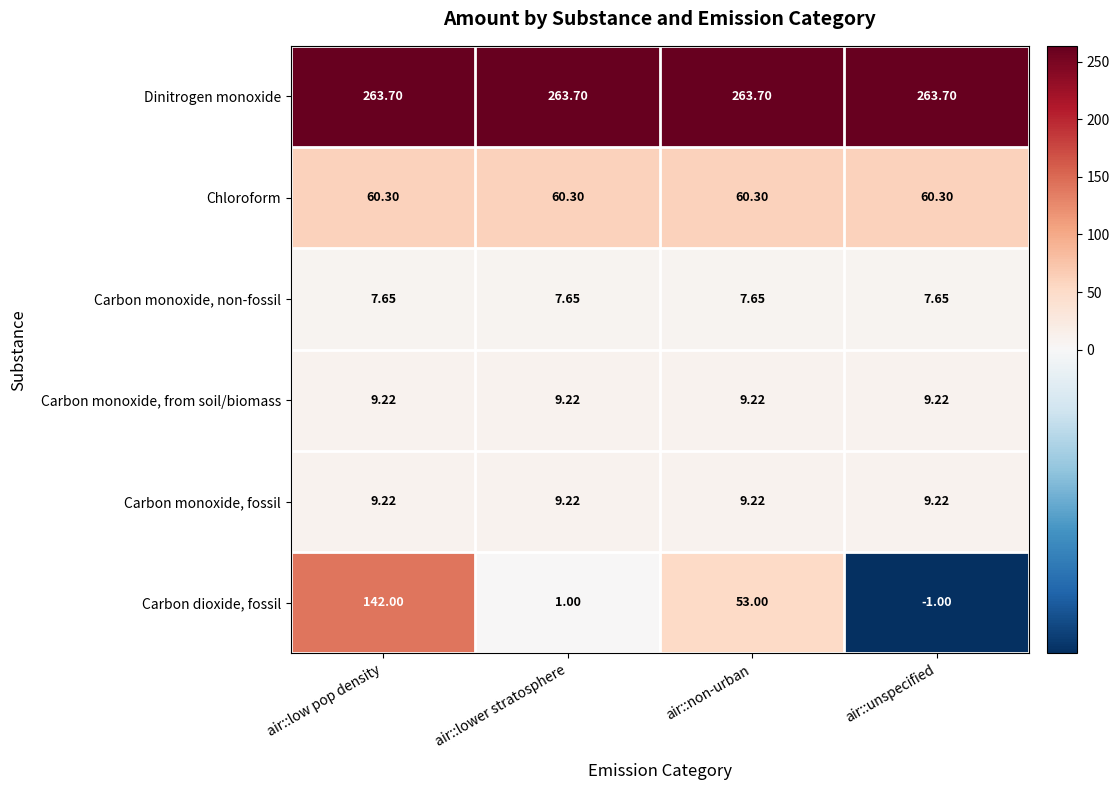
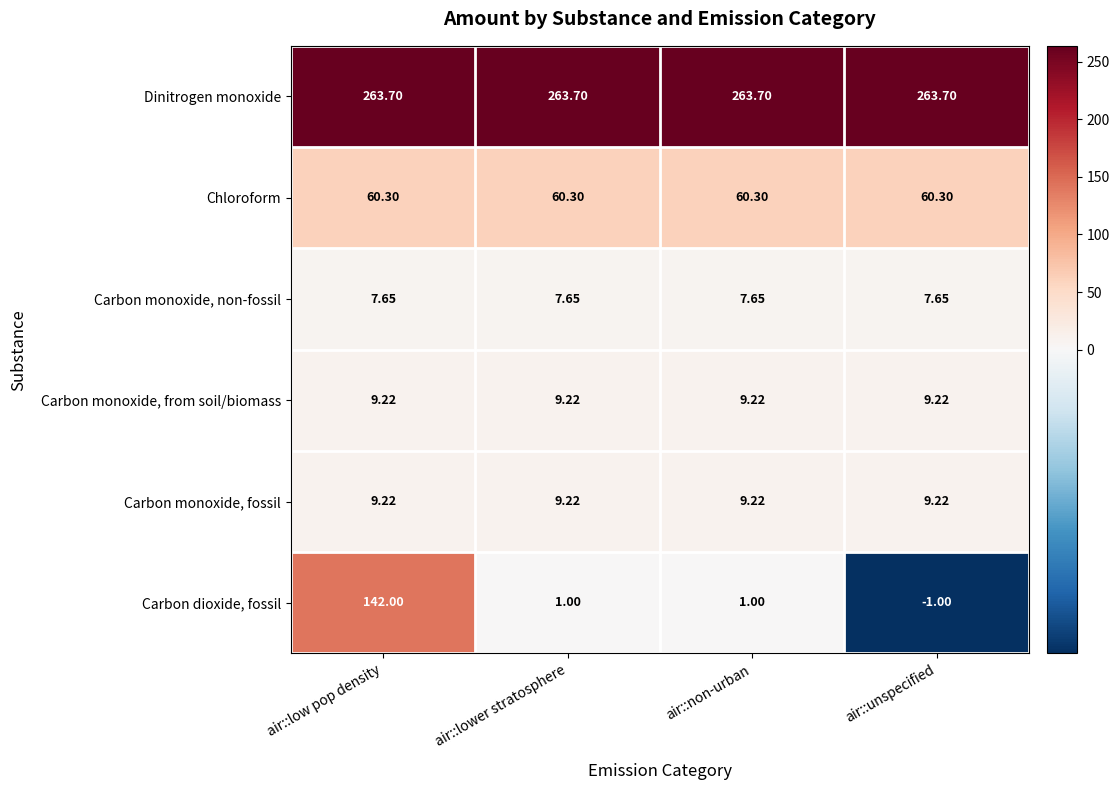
  {
    "Dinitrogen monoxide": {
      "air::low pop density": 263.70,
      "air::lower stratosphere": 263.70,
      "air::non-urban": 263.70,
      "air::unspecified": 263.70
    },
    "Chloroform": {
      "air::low pop density": 60.30,
      "air::lower stratosphere": 60.30,
      "air::non-urban": 60.30,
      "air::unspecified": 60.30
    },
    "Carbon monoxide, non-fossil": {
      "air::low pop density": 7.65,
      "air::lower stratosphere": 7.65,
      "air::non-urban": 7.65,
      "air::unspecified": 7.65
    },
    "Carbon monoxide, from soil/biomass": {
      "air::low pop density": 9.22,
      "air::lower stratosphere": 9.22,
      "air::non-urban": 9.22,
      "air::unspecified": 9.22
    },
    "Carbon monoxide, fossil": {
      "air::low pop density": 9.22,
      "air::lower stratosphere": 9.22,
      "air::non-urban": 9.22,
      "air::unspecified": 9.22
    },
    "Carbon dioxide, fossil": {
      "air::low pop density": 142.00,
      "air::lower stratosphere": 1.00,
-     "air::non-urban": 53.00,
+     "air::non-urban": 1.00,
      "air::unspecified": -1.00
    }
  }
